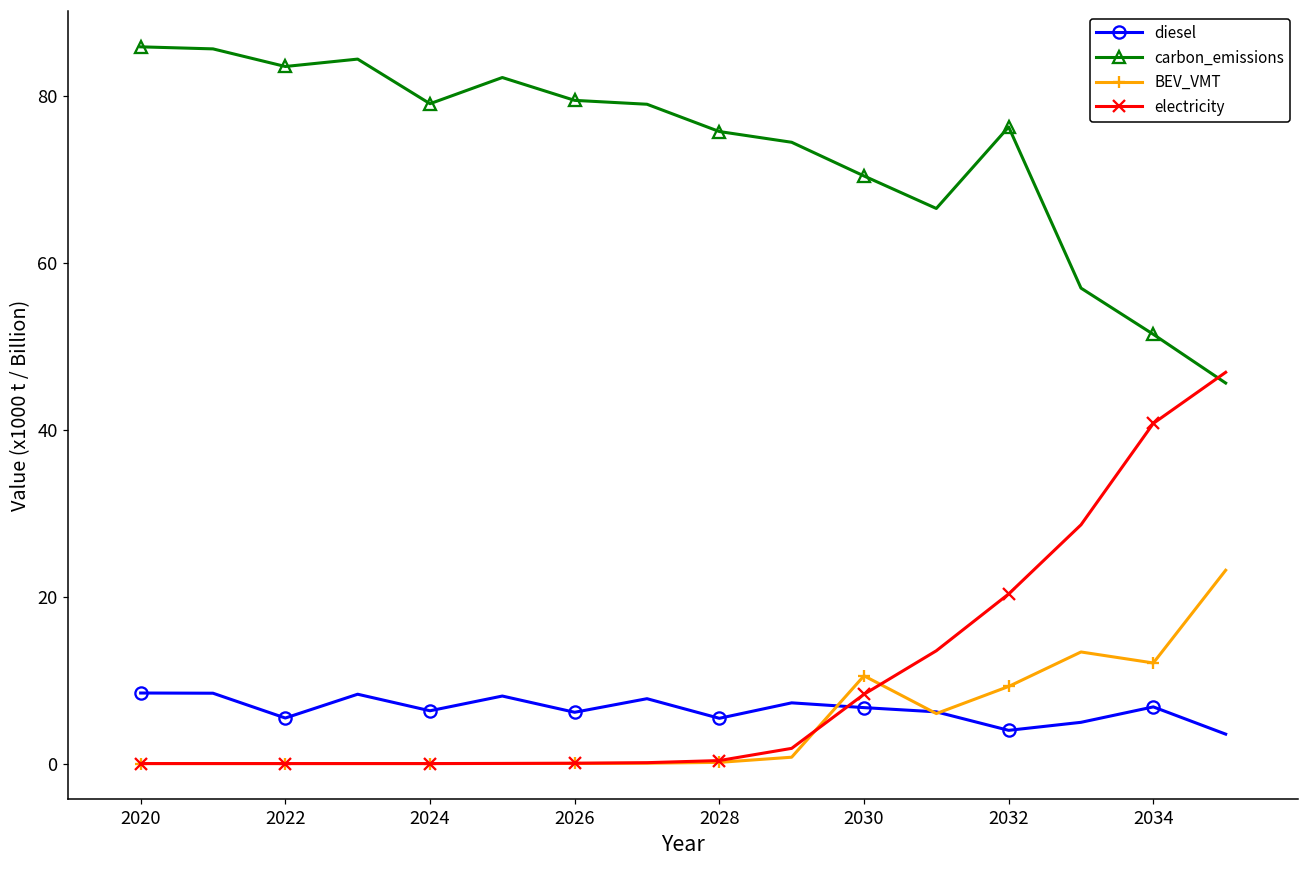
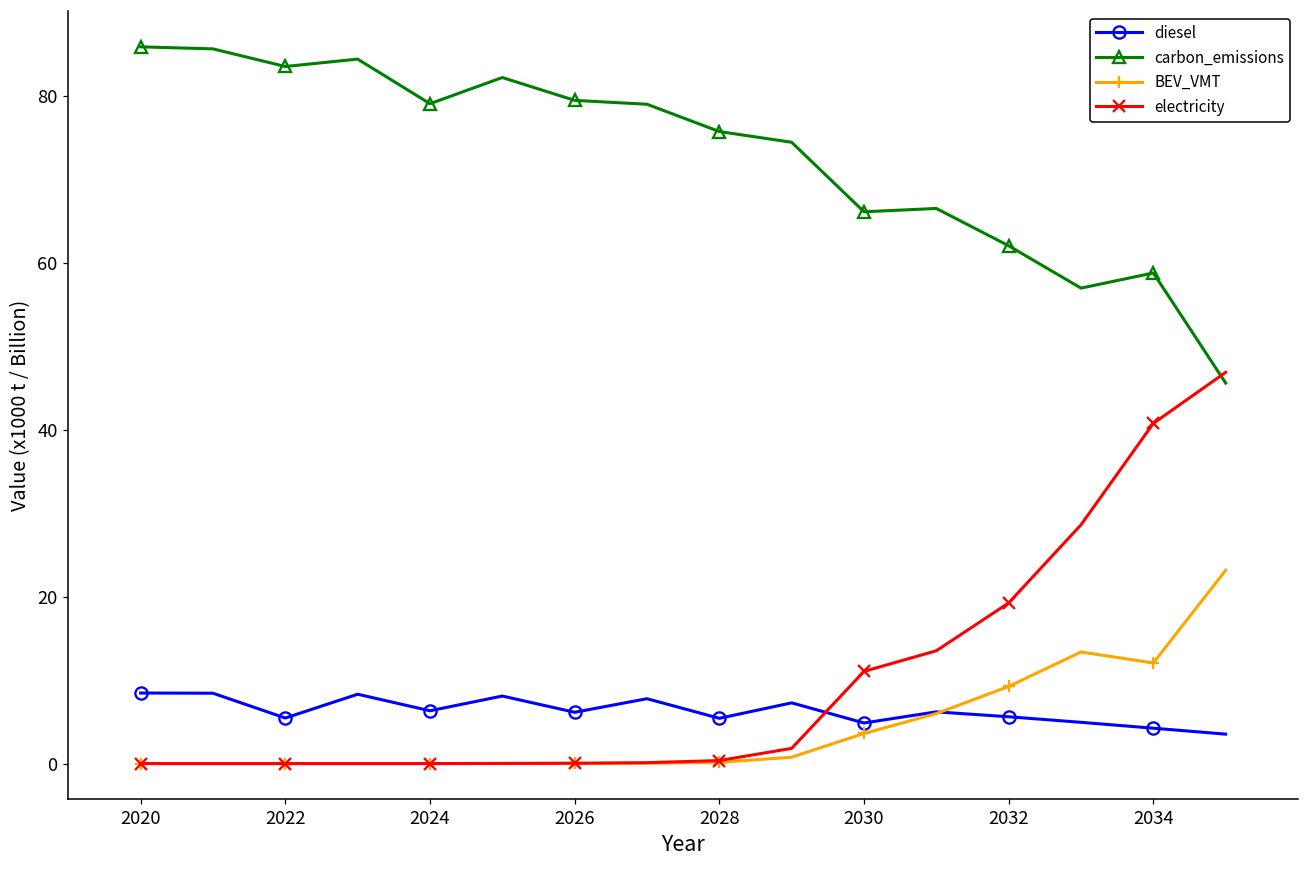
  {
    "diesel": {
      "2020": 8,
      "2022": 5,
      "2024": 6,
      "2026": 6,
      "2028": 5,
-     "2030": 7,
-     "2032": 4,
-     "2034": 7
+     "2030": 5,
+     "2032": 6,
+     "2034": 4
    },
    "carbon_emissions": {
      "2020": 86,
      "2022": 84,
      "2024": 79,
      "2026": 80,
      "2028": 76,
-     "2030": 70,
-     "2032": 76,
-     "2034": 51
+     "2030": 66,
+     "2032": 62,
+     "2034": 59
    },
    "BEV_VMT": {
-     "2030": 11,
+     "2030": 4,
      "2032": 9,
      "2034": 12
    },
    "electricity": {
-     "2030": 8,
-     "2032": 20,
+     "2030": 11,
+     "2032": 19,
      "2034": 41
    }
  }
